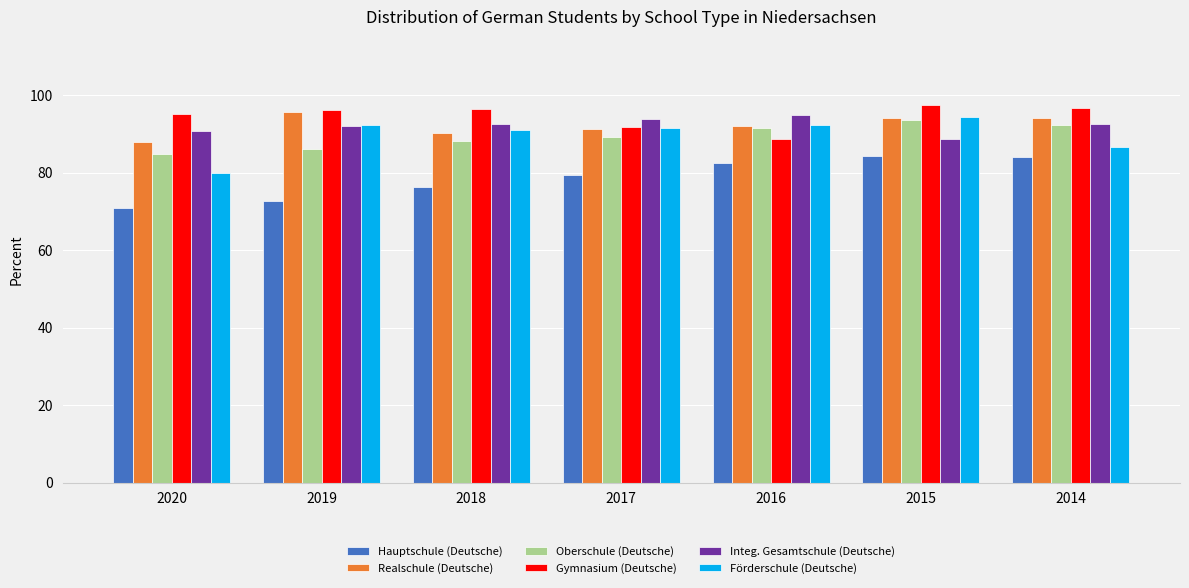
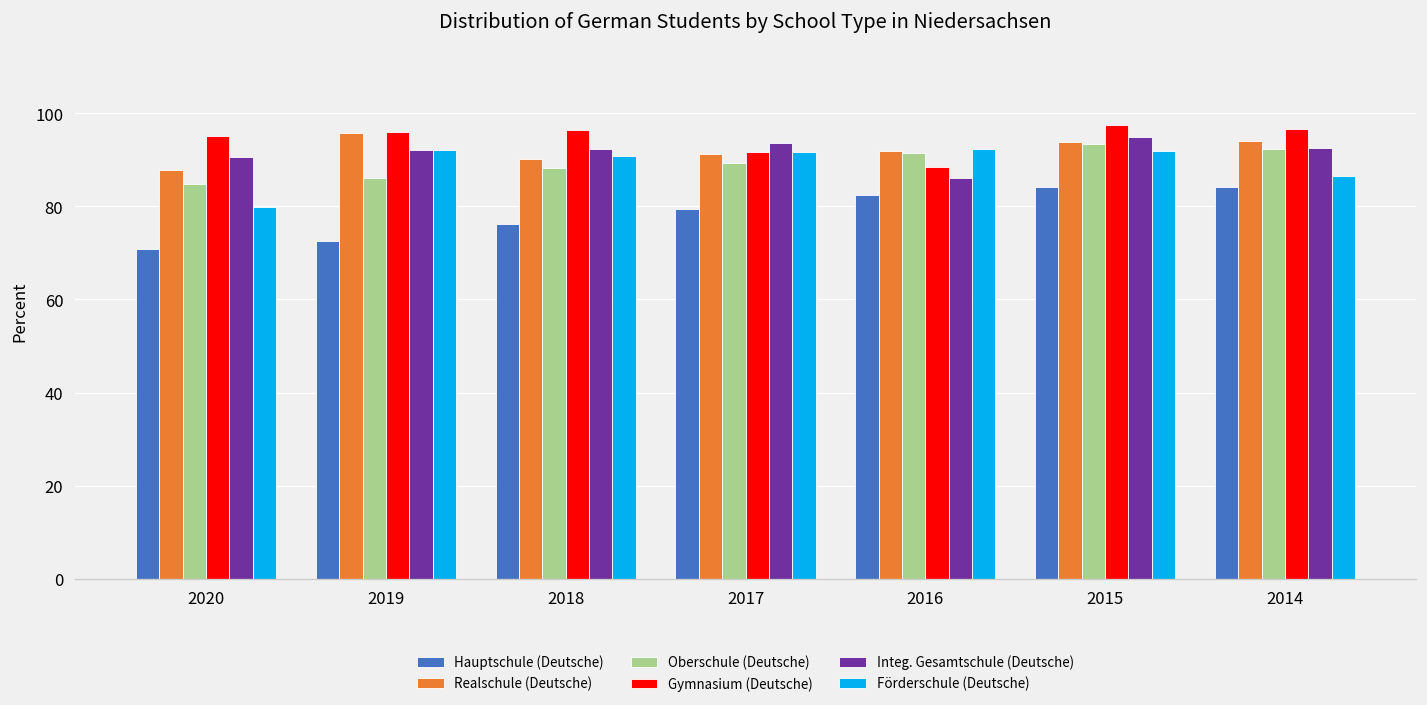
  {
    "Hauptschule (Deutsche)": {
      "2020": 71,
      "2019": 73,
      "2018": 76,
      "2017": 79,
      "2016": 82,
      "2015": 84,
      "2014": 84
    },
    "Realschule (Deutsche)": {
      "2020": 88,
      "2019": 96,
      "2018": 90,
      "2017": 91,
      "2016": 92,
      "2015": 94,
      "2014": 94
    },
    "Oberschule (Deutsche)": {
      "2020": 85,
      "2019": 86,
      "2018": 88,
      "2017": 89,
      "2016": 91,
      "2015": 93,
      "2014": 92
    },
    "Gymnasium (Deutsche)": {
      "2020": 95,
      "2019": 96,
      "2018": 97,
      "2017": 92,
      "2016": 89,
      "2015": 98,
      "2014": 97
    },
    "Integ. Gesamtschule (Deutsche)": {
      "2020": 91,
      "2019": 92,
      "2018": 92,
      "2017": 94,
-     "2016": 95,
-     "2015": 89,
+     "2016": 86,
+     "2015": 95,
      "2014": 93
    },
    "Förderschule (Deutsche)": {
      "2020": 80,
      "2019": 92,
      "2018": 91,
      "2017": 92,
      "2016": 92,
-     "2015": 94,
+     "2015": 92,
      "2014": 87
    }
  }
